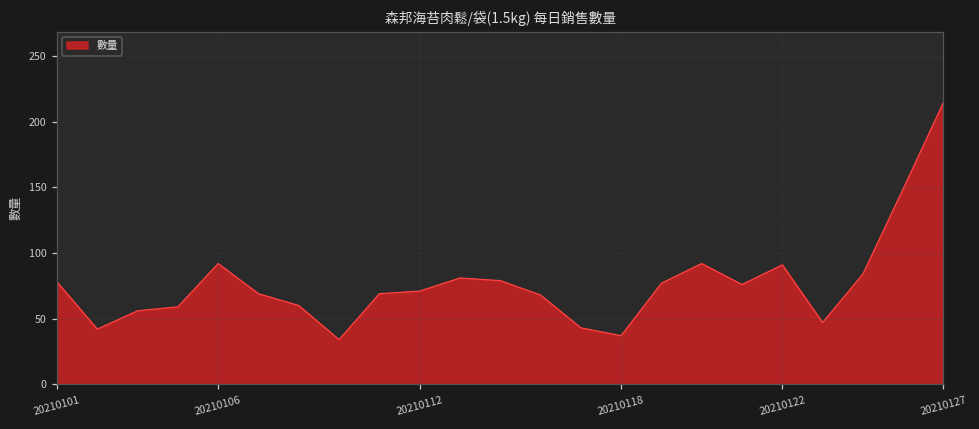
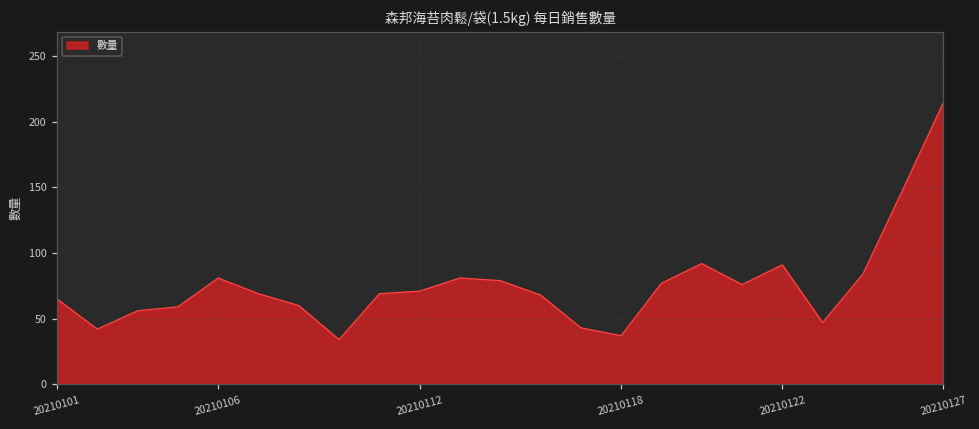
  {
-   "20210101": 78,
-   "20210106": 92,
+   "20210101": 65,
+   "20210106": 81,
    "20210112": 71,
    "20210118": 37,
    "20210122": 91,
    "20210127": 215
  }
